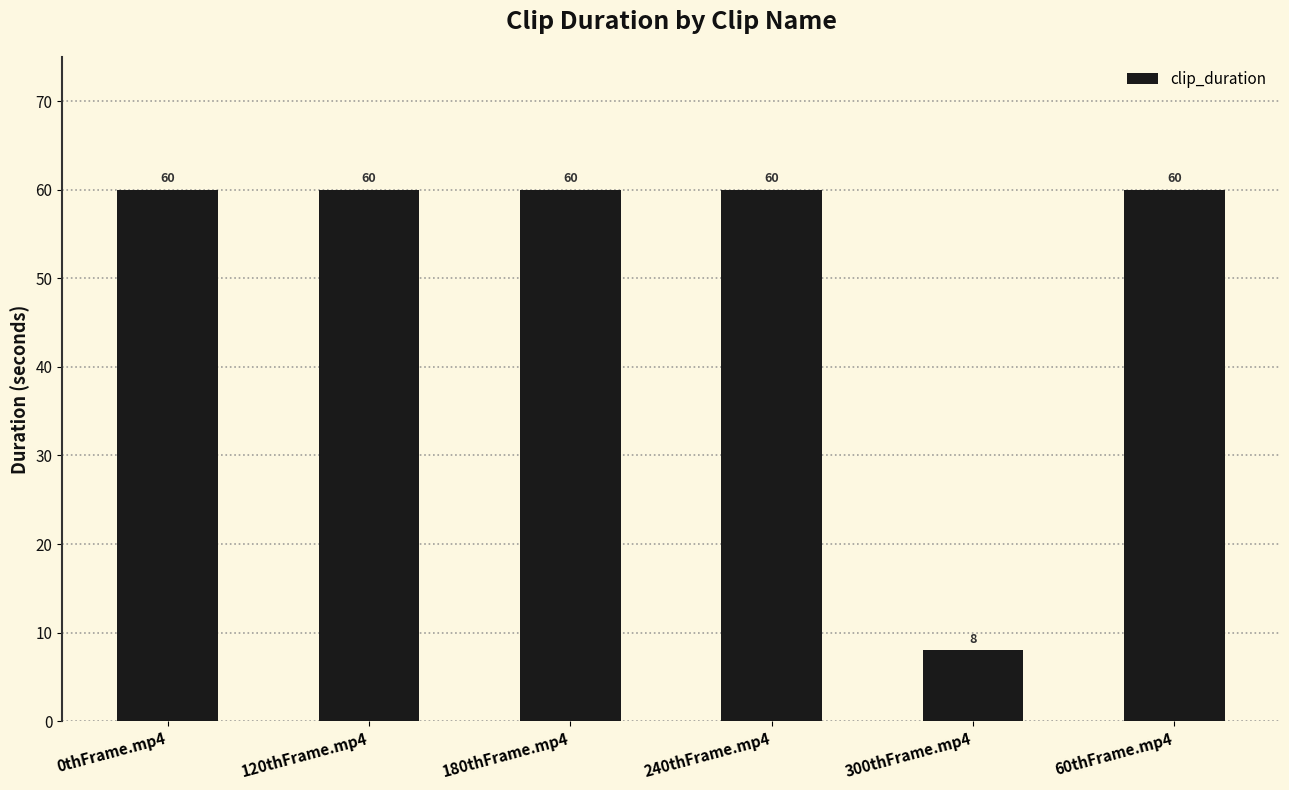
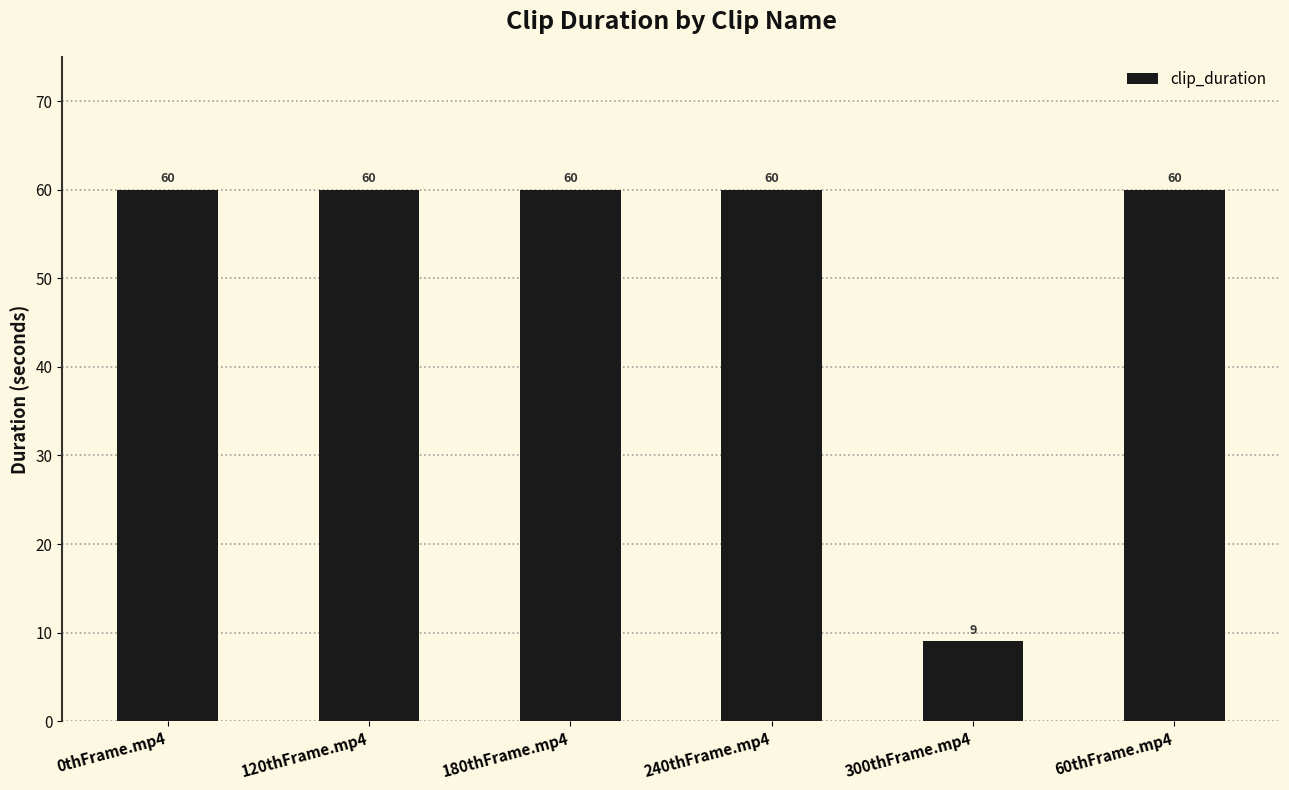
  {
    "0thFrame.mp4": 60,
    "120thFrame.mp4": 60,
    "180thFrame.mp4": 60,
    "240thFrame.mp4": 60,
-   "300thFrame.mp4": 8,
+   "300thFrame.mp4": 9,
    "60thFrame.mp4": 60
  }
